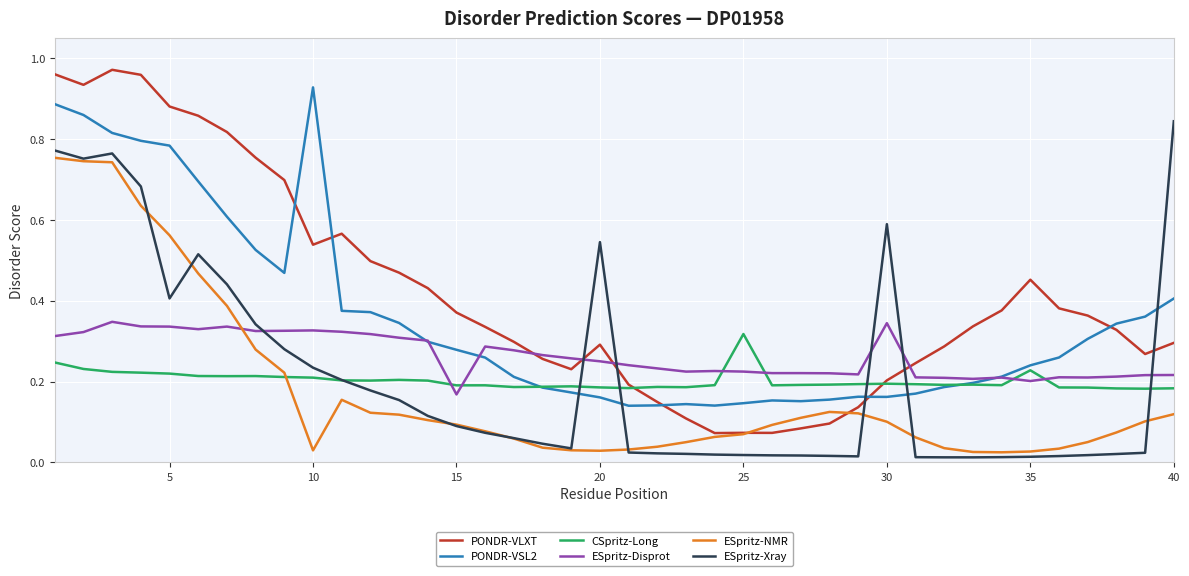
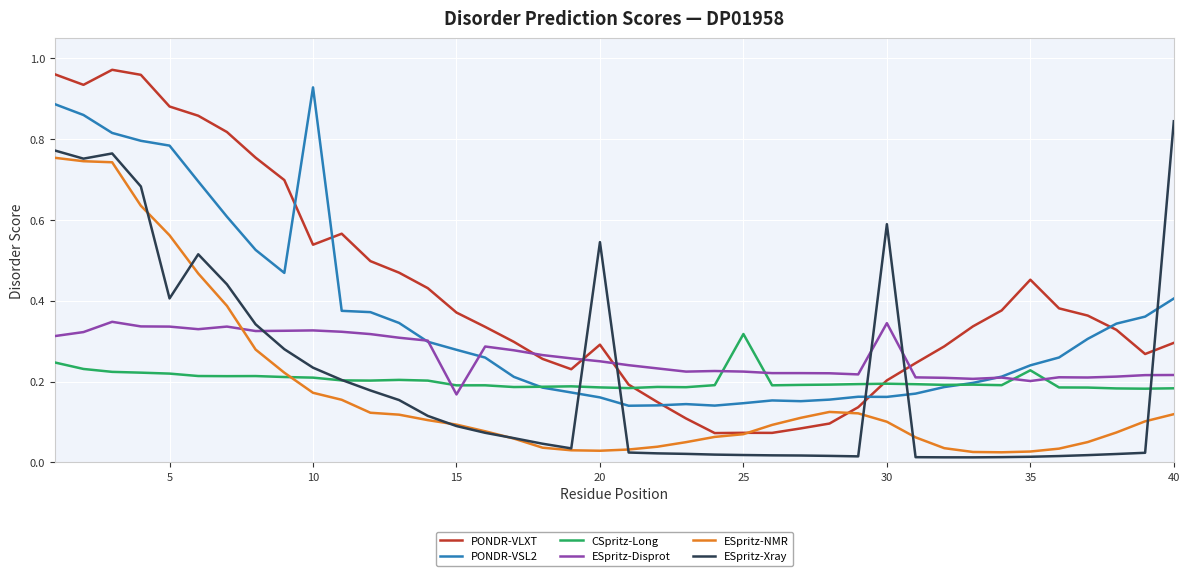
  {
    "PONDR-VLXT": {
      "5": 0.88,
      "10": 0.54,
      "15": 0.37,
      "20": 0.29,
      "30": 0.20,
      "35": 0.45,
      "40": 0.30
    },
    "PONDR-VSL2": {
      "5": 0.78,
      "10": 0.93,
      "15": 0.28,
      "20": 0.16,
      "25": 0.15,
      "30": 0.16,
      "35": 0.24,
      "40": 0.41
    },
    "CSpritz-Long": {
      "5": 0.22,
      "10": 0.21,
      "15": 0.19,
      "20": 0.19,
      "25": 0.32,
      "30": 0.19,
      "35": 0.23,
      "40": 0.18
    },
    "ESpritz-Disprot": {
      "5": 0.34,
      "10": 0.33,
      "15": 0.17,
      "20": 0.25,
      "25": 0.22,
      "30": 0.34,
      "35": 0.20,
      "40": 0.22
    },
    "ESpritz-NMR": {
      "5": 0.56,
-     "10": 0.03,
+     "10": 0.17,
      "20": 0.03,
      "30": 0.10,
      "35": 0.03,
      "40": 0.12
    },
    "ESpritz-Xray": {
      "5": 0.41,
      "10": 0.23,
      "20": 0.55,
      "25": 0.02,
      "30": 0.59,
      "35": 0.01,
      "40": 0.84
    }
  }
